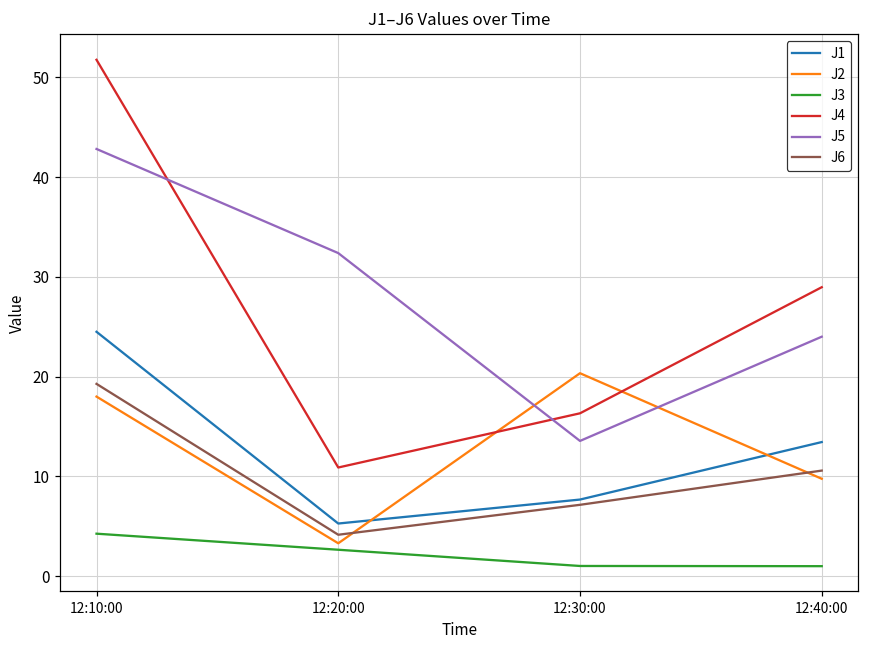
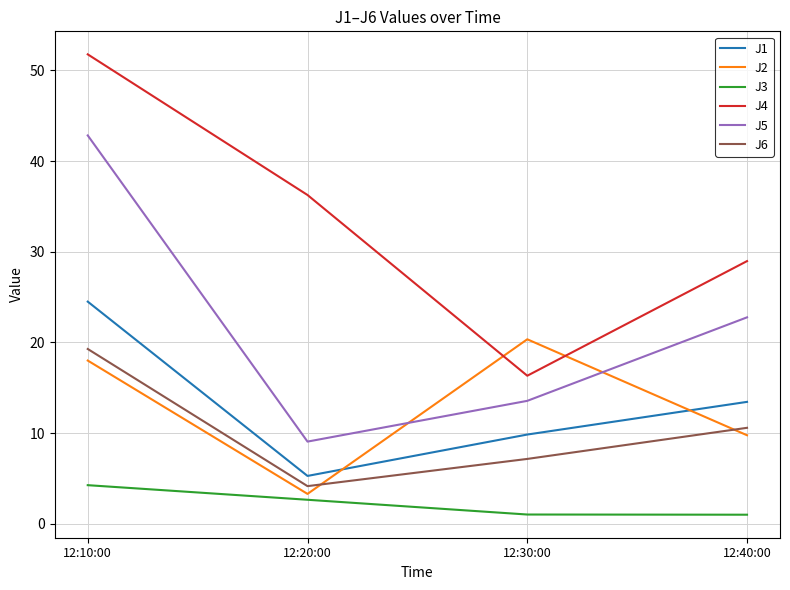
  {
    "J1": {
      "12:10:00": 25,
      "12:20:00": 5,
-     "12:30:00": 8,
+     "12:30:00": 10,
      "12:40:00": 13
    },
    "J2": {
      "12:10:00": 18,
      "12:20:00": 3,
      "12:30:00": 20,
      "12:40:00": 10
    },
    "J3": {
      "12:10:00": 4,
      "12:20:00": 3,
      "12:30:00": 1,
      "12:40:00": 1
    },
    "J4": {
      "12:10:00": 52,
-     "12:20:00": 11,
+     "12:20:00": 36,
      "12:30:00": 16,
      "12:40:00": 29
    },
    "J5": {
      "12:10:00": 43,
-     "12:20:00": 32,
+     "12:20:00": 9,
      "12:30:00": 14,
-     "12:40:00": 24
+     "12:40:00": 23
    },
    "J6": {
      "12:10:00": 19,
      "12:20:00": 4,
      "12:30:00": 7,
      "12:40:00": 11
    }
  }
